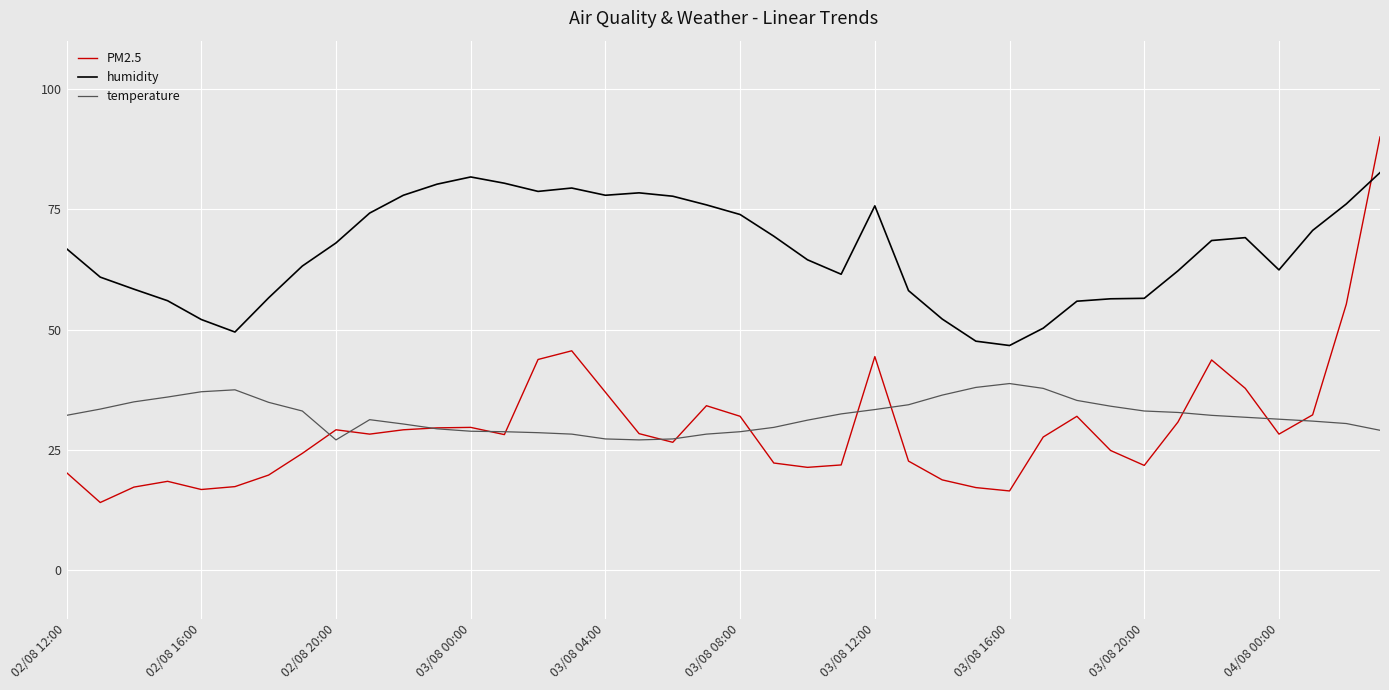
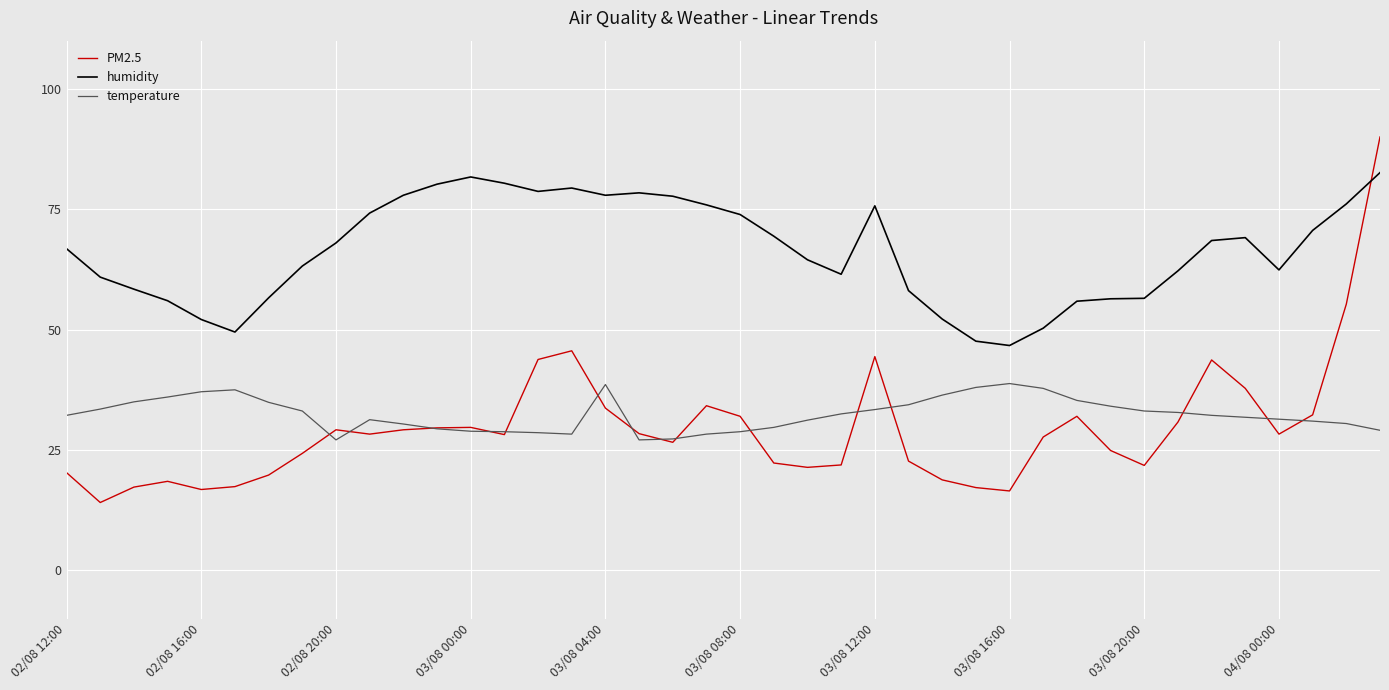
  {
    "PM2.5": {
      "02/08 12:00": 20,
      "02/08 16:00": 17,
      "02/08 20:00": 29,
      "03/08 00:00": 30,
-     "03/08 04:00": 37,
+     "03/08 04:00": 34,
      "03/08 08:00": 32,
      "03/08 12:00": 44,
      "03/08 16:00": 17,
      "03/08 20:00": 22,
      "04/08 00:00": 28
    },
    "humidity": {
      "02/08 12:00": 67,
      "02/08 16:00": 52,
      "02/08 20:00": 68,
      "03/08 00:00": 82,
      "03/08 04:00": 78,
      "03/08 08:00": 74,
      "03/08 12:00": 76,
      "03/08 16:00": 47,
      "03/08 20:00": 57,
      "04/08 00:00": 62
    },
    "temperature": {
      "02/08 12:00": 32,
      "02/08 16:00": 37,
      "02/08 20:00": 27,
      "03/08 00:00": 29,
-     "03/08 04:00": 27,
+     "03/08 04:00": 39,
      "03/08 08:00": 29,
      "03/08 12:00": 33,
      "03/08 16:00": 39,
      "03/08 20:00": 33,
      "04/08 00:00": 31
    }
  }
